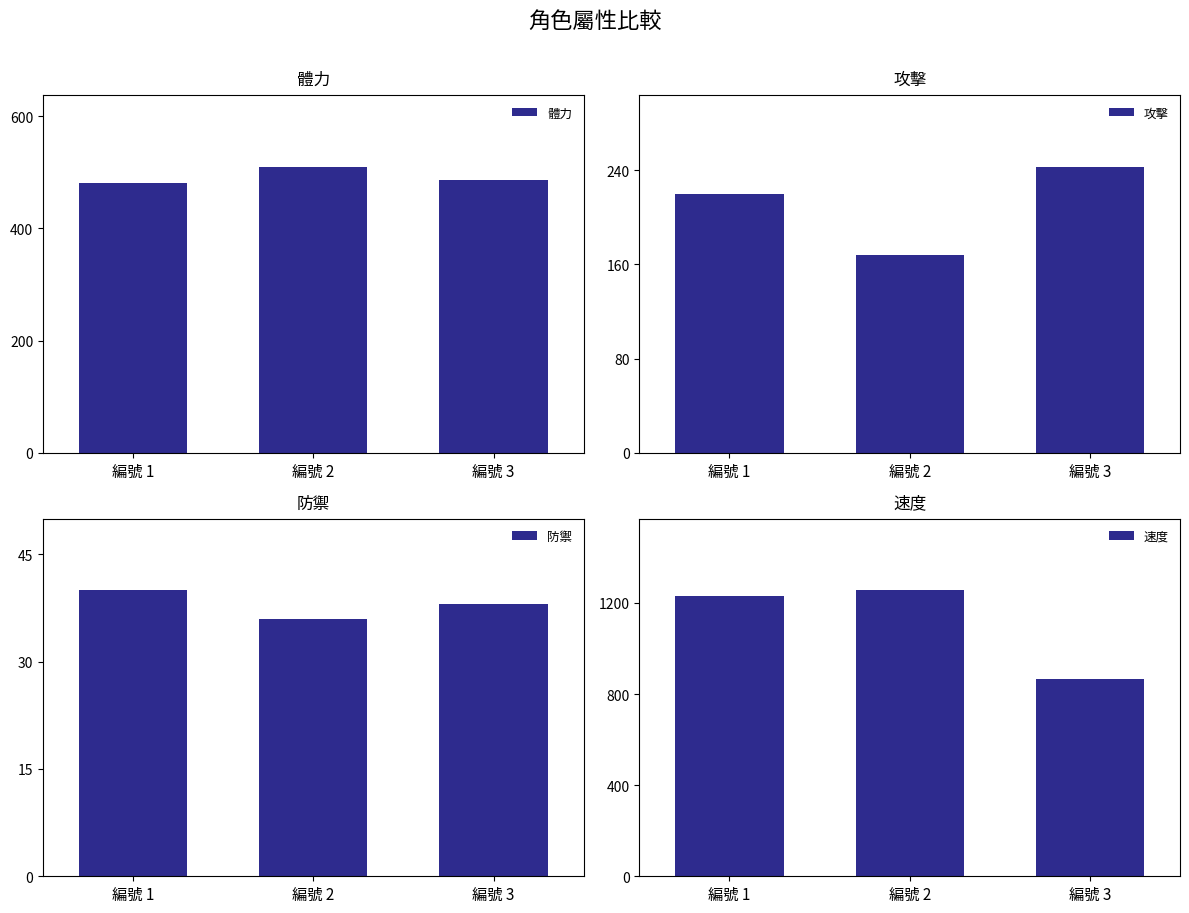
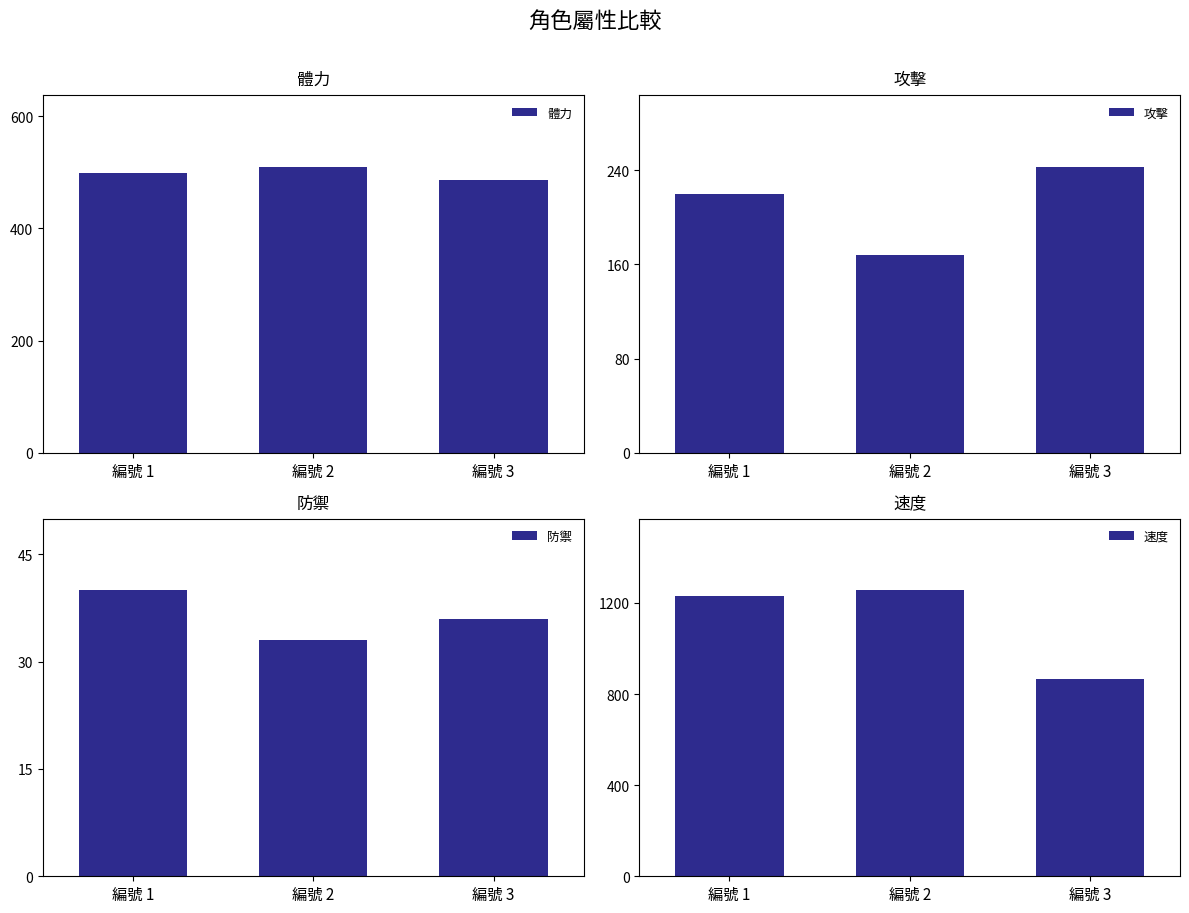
  {
    "體力": {
-     "編號 1": 480,
+     "編號 1": 500,
      "編號 2": 510,
      "編號 3": 490
    },
    "攻擊": {
      "編號 1": 220,
      "編號 2": 168,
      "編號 3": 243
    },
    "防禦": {
      "編號 1": 40,
-     "編號 2": 36,
-     "編號 3": 38
+     "編號 2": 33,
+     "編號 3": 36
    },
    "速度": {
      "編號 1": 1230,
      "編號 2": 1260,
      "編號 3": 860
    }
  }
